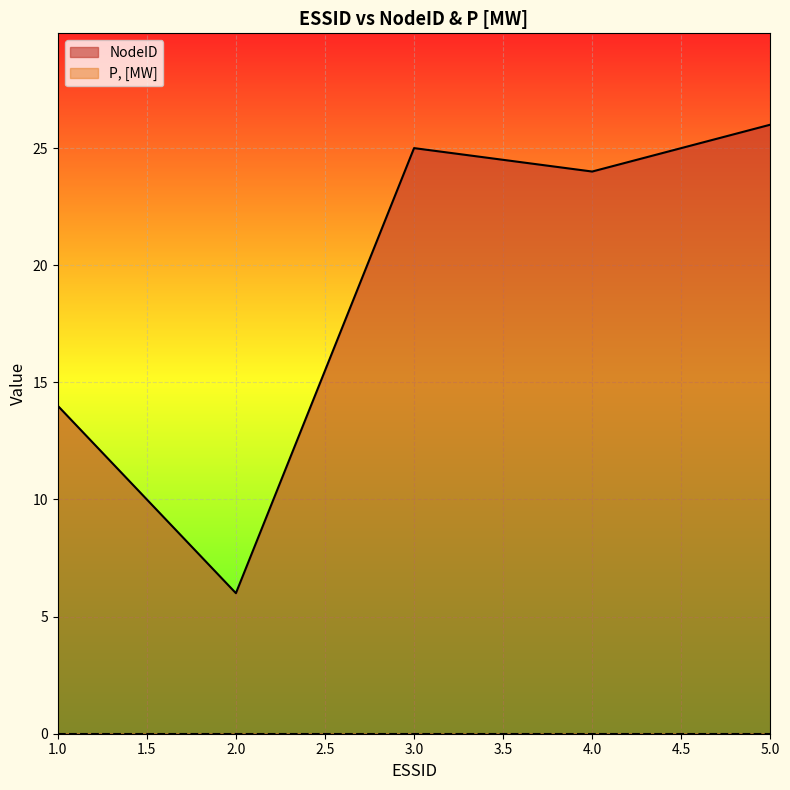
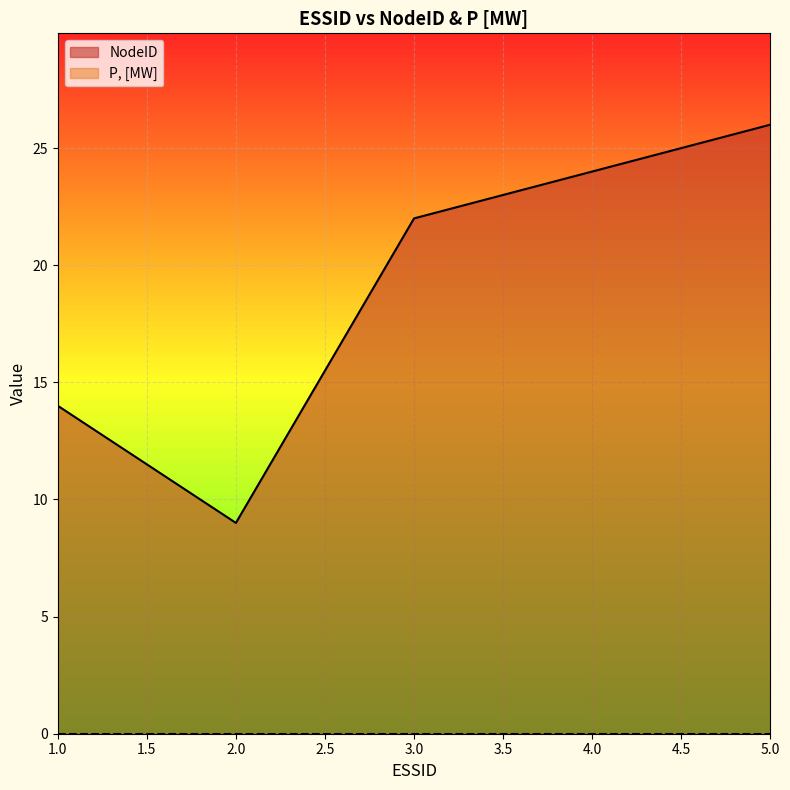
  {
    "NodeID": {
      "1.0": 14,
-     "2.0": 6,
-     "3.0": 25,
+     "2.0": 9,
+     "3.0": 22,
      "4.0": 24,
      "5.0": 26
    },
    "P, [MW]": {
      "1.0": 0,
      "2.0": 0,
      "3.0": 0,
      "4.0": 0,
      "5.0": 0
    }
  }
